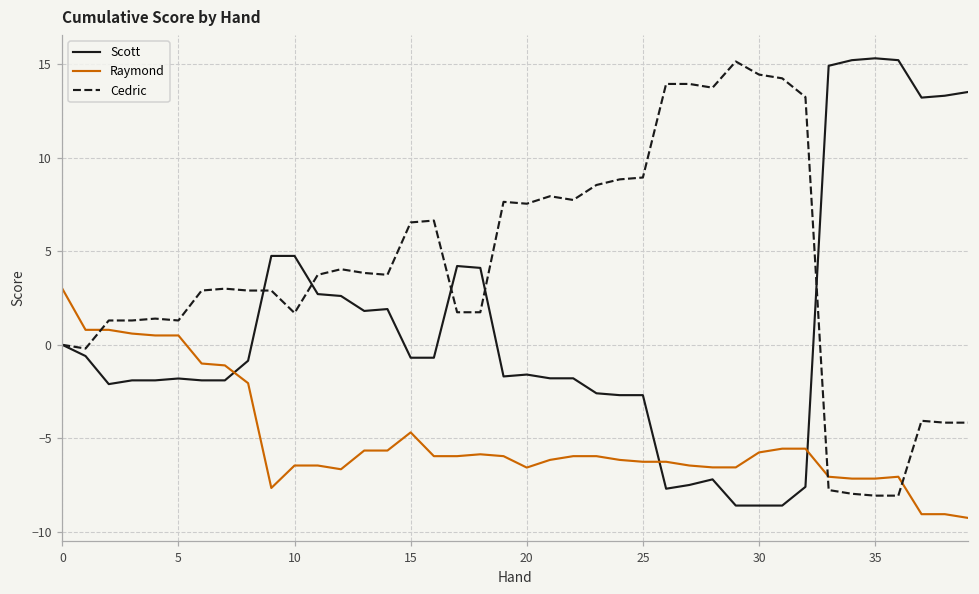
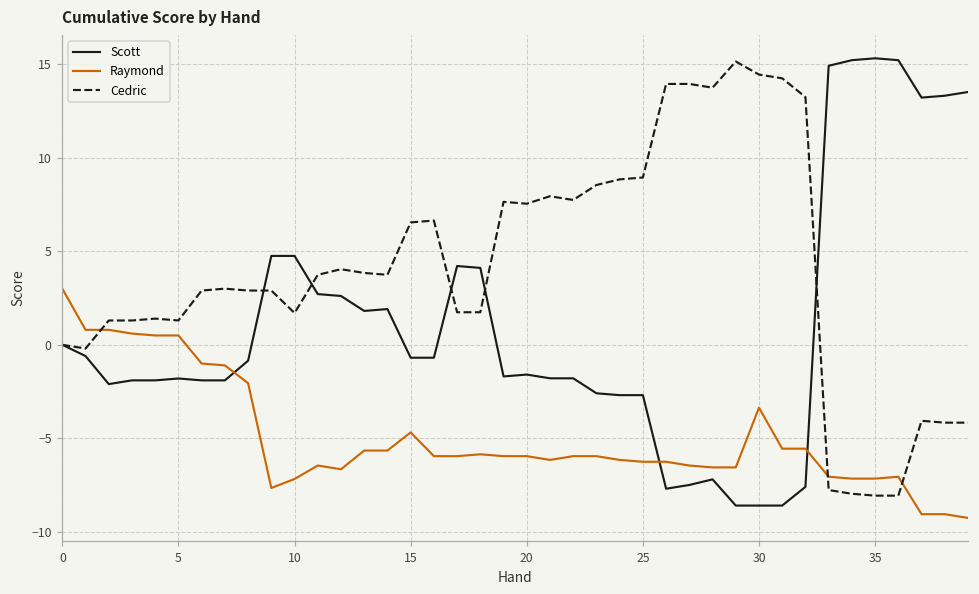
  {
    "Raymond": {
      "0": 3.0,
      "5": 0.5,
-     "10": -6.5,
+     "10": -7.2,
      "15": -4.7,
-     "20": -6.6,
+     "20": -6.0,
      "25": -6.3,
-     "30": -5.8,
+     "30": -3.4,
      "35": -7.2
    }
  }
